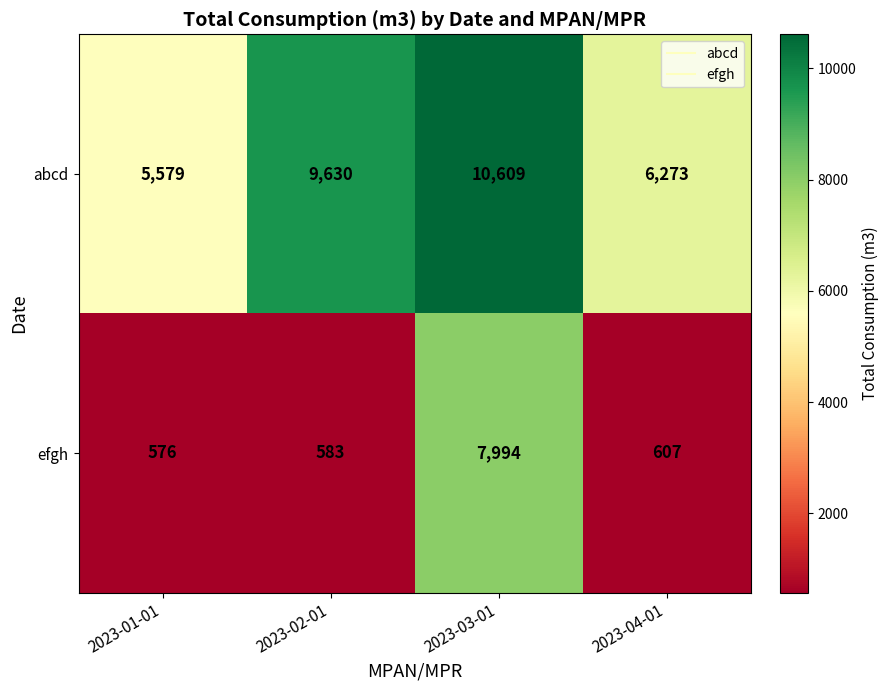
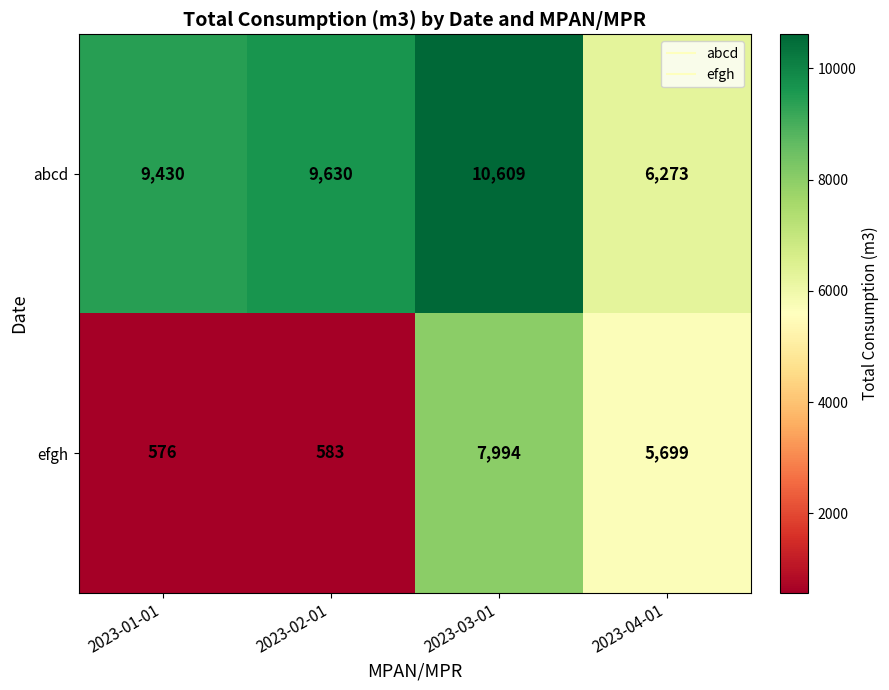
  {
    "abcd": {
-     "2023-01-01": "5,579",
+     "2023-01-01": "9,430",
      "2023-02-01": "9,630",
      "2023-03-01": "10,609",
      "2023-04-01": "6,273"
    },
    "efgh": {
      "2023-01-01": "576",
      "2023-02-01": "583",
      "2023-03-01": "7,994",
-     "2023-04-01": "607"
+     "2023-04-01": "5,699"
    }
  }
